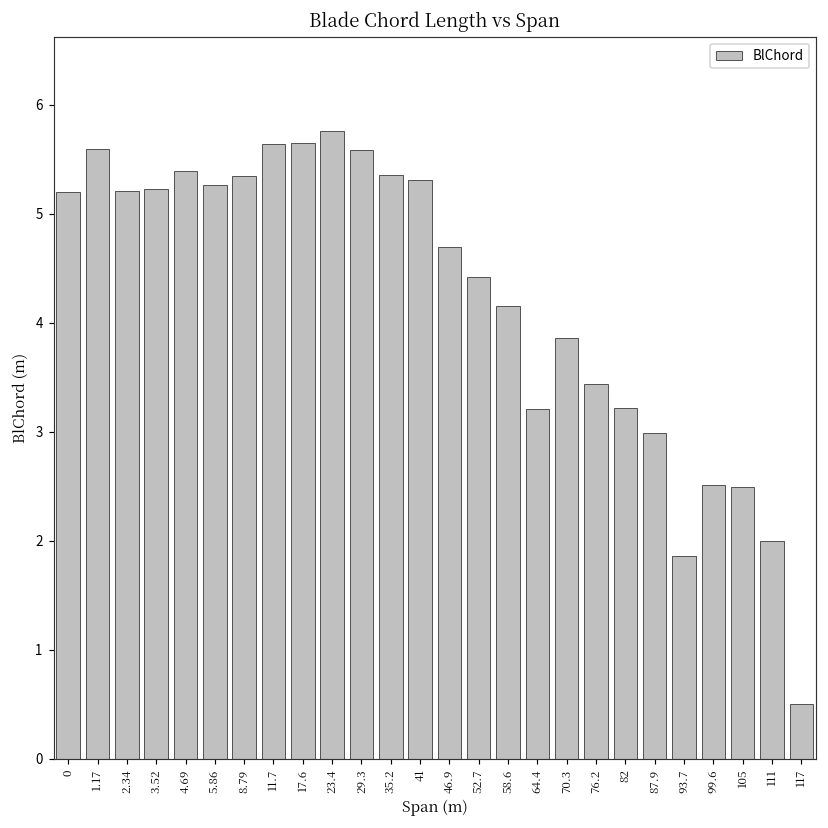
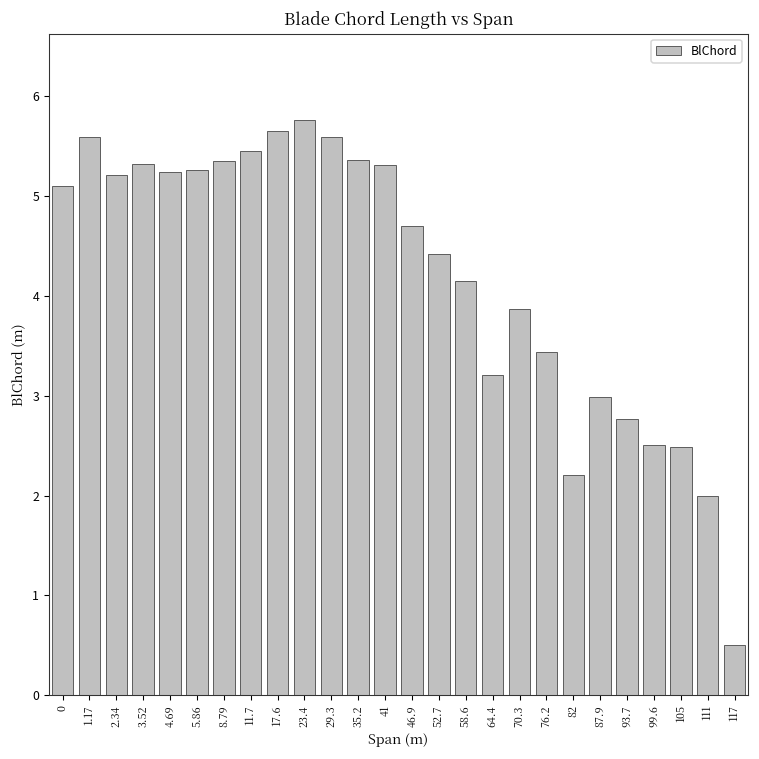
  {
-   "0": 5.2,
+   "0": 5.1,
    "1.17": 5.6,
    "2.34": 5.2,
-   "3.52": 5.2,
-   "4.69": 5.4,
+   "3.52": 5.3,
+   "4.69": 5.2,
    "5.86": 5.3,
    "8.79": 5.3,
-   "11.7": 5.6,
+   "11.7": 5.4,
    "17.6": 5.6,
    "23.4": 5.8,
    "29.3": 5.6,
    "35.2": 5.4,
    "41": 5.3,
    "46.9": 4.7,
    "52.7": 4.4,
    "58.6": 4.1,
    "64.4": 3.2,
    "70.3": 3.9,
    "76.2": 3.4,
-   "82": 3.2,
+   "82": 2.2,
    "87.9": 3.0,
-   "93.7": 1.9,
+   "93.7": 2.8,
    "99.6": 2.5,
    "105": 2.5,
    "111": 2.0,
    "117": 0.5
  }
